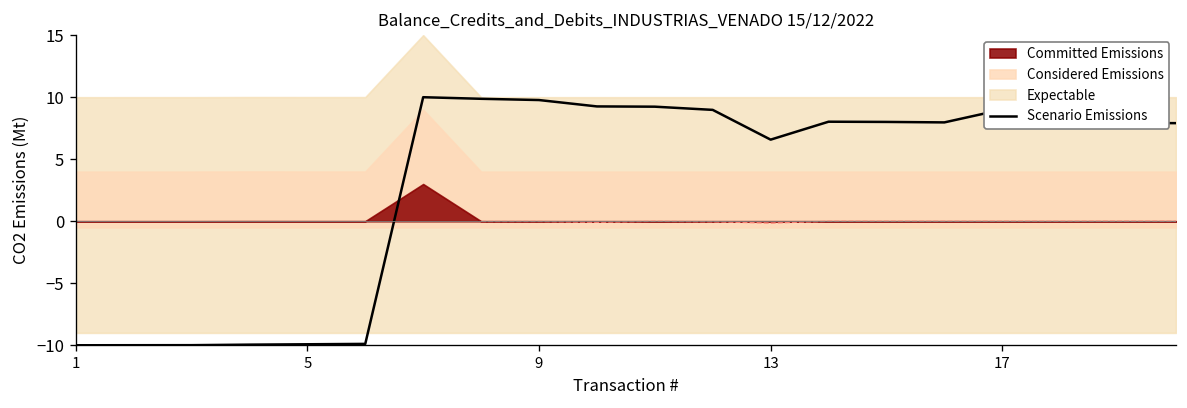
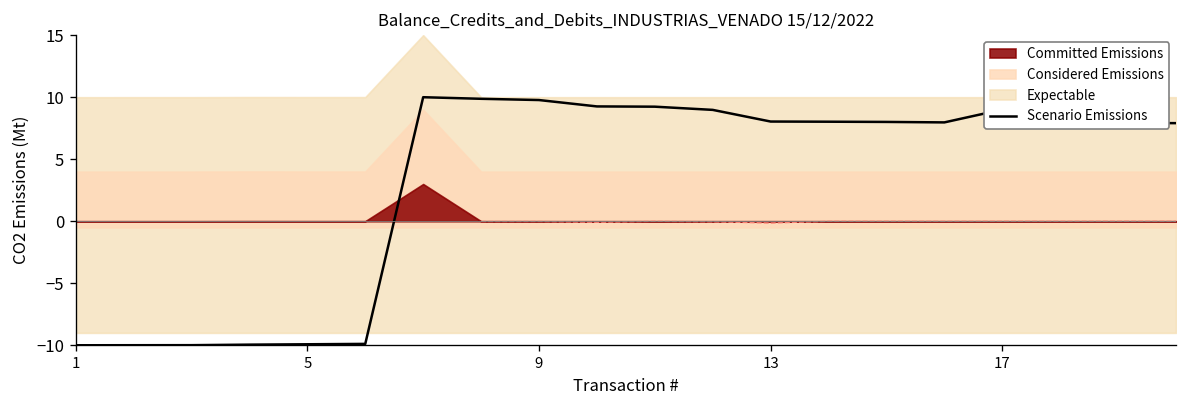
  {
    "Scenario Emissions": {
      "1": -10.0,
      "5": -9.9,
-     "13": 6.6
+     "13": 8.0
    },
    "Committed Emissions": {
      "1": 0.0
    }
  }
